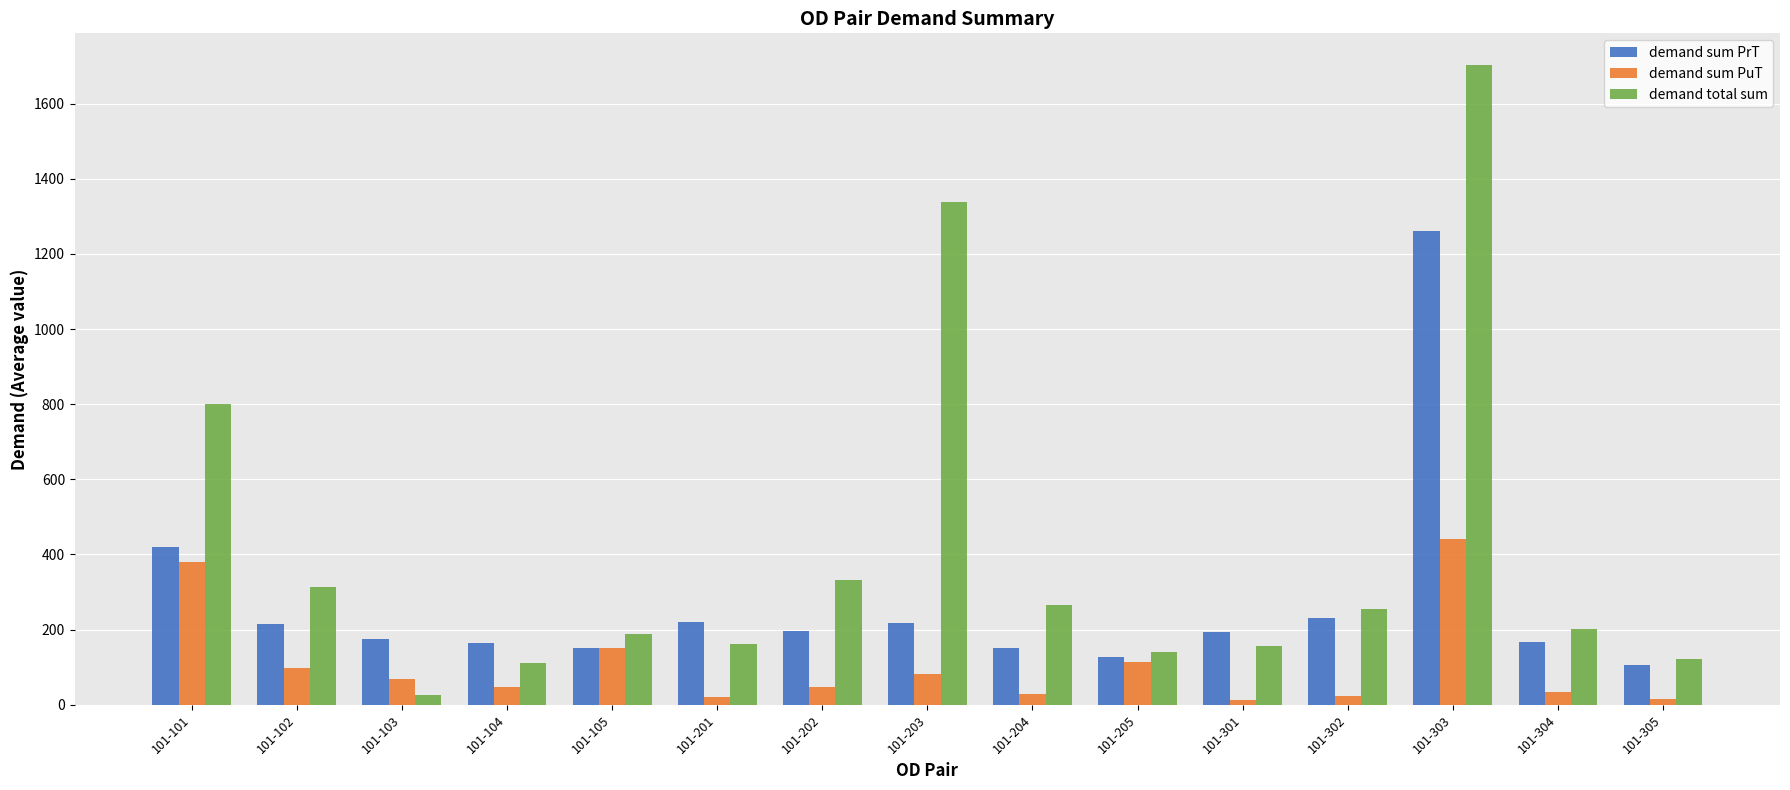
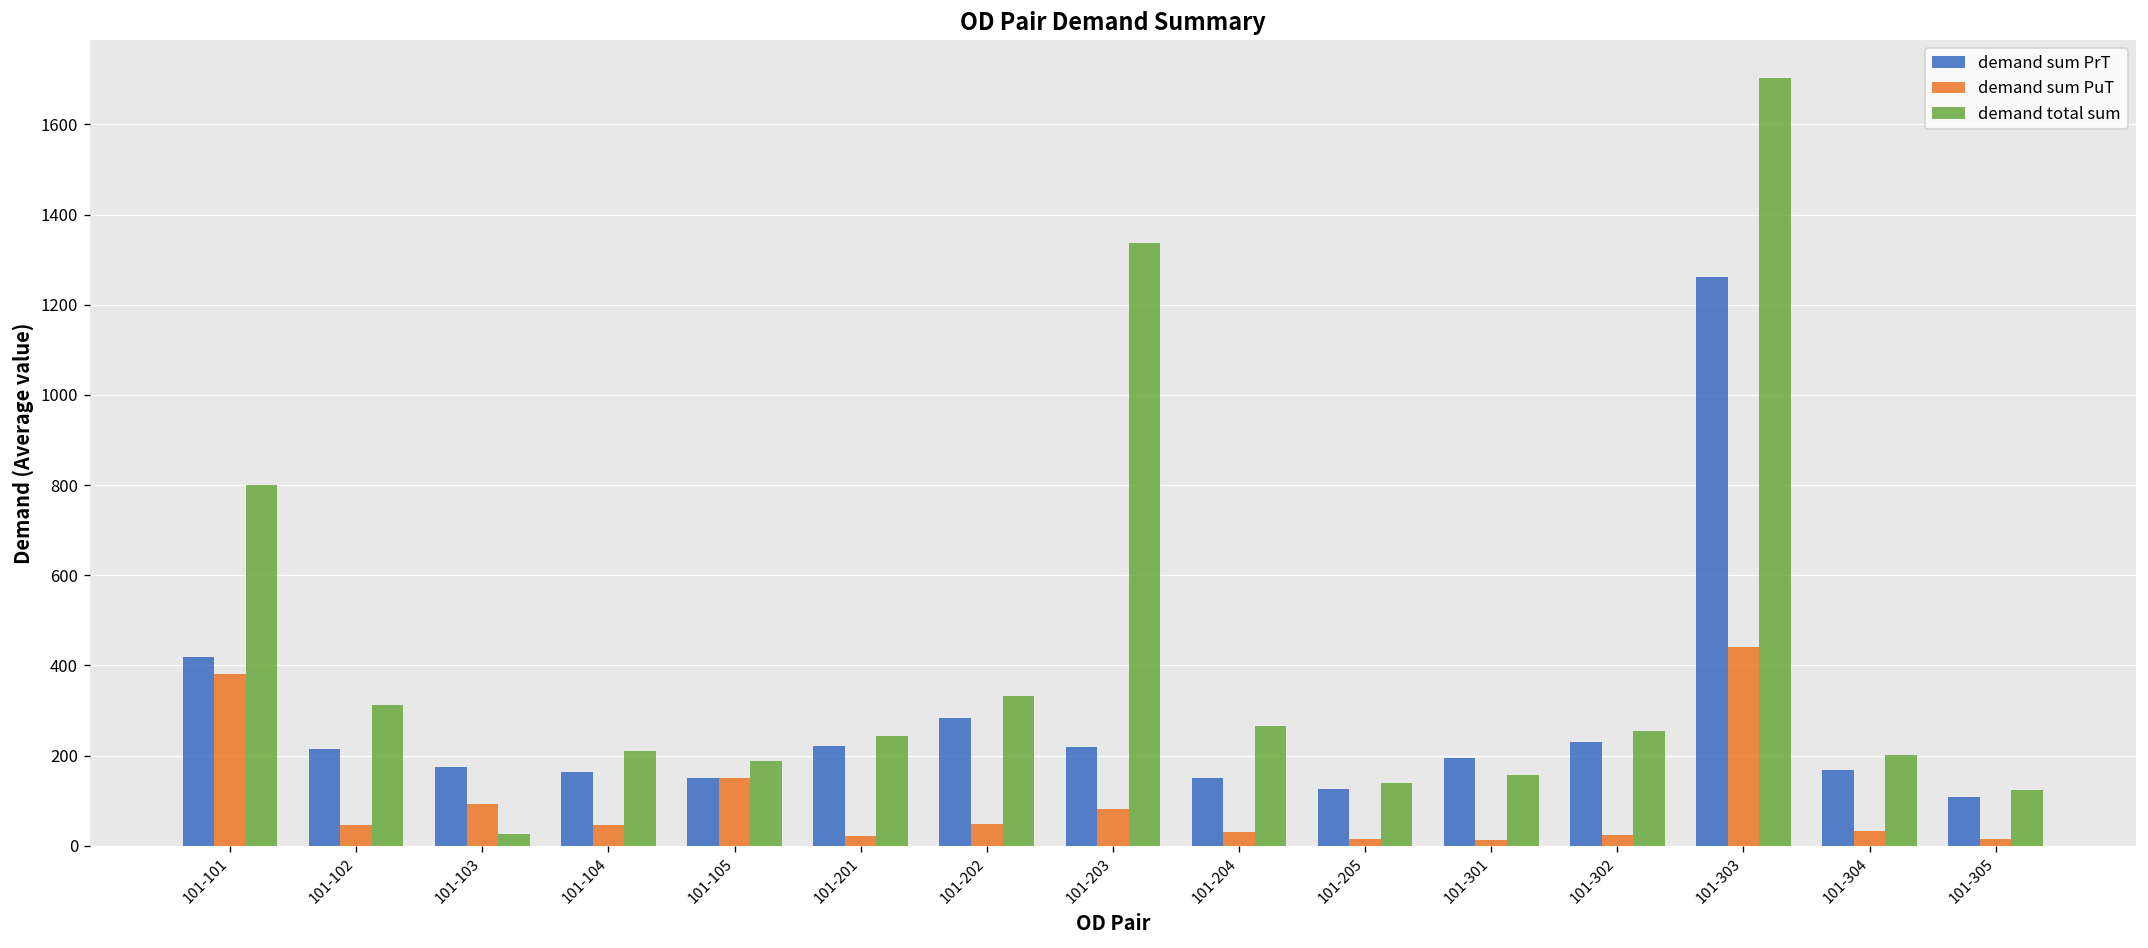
  {
    "demand sum PrT": {
      "101-101": 420,
      "101-102": 210,
      "101-103": 180,
      "101-104": 160,
      "101-105": 150,
      "101-201": 220,
-     "101-202": 200,
+     "101-202": 280,
      "101-203": 220,
      "101-204": 150,
      "101-205": 130,
      "101-301": 190,
      "101-302": 230,
      "101-303": 1260,
      "101-304": 170,
      "101-305": 110
    },
    "demand sum PuT": {
      "101-101": 380,
-     "101-102": 100,
-     "101-103": 70,
+     "101-102": 50,
+     "101-103": 90,
      "101-104": 50,
      "101-105": 150,
      "101-201": 20,
      "101-202": 50,
      "101-203": 80,
      "101-204": 30,
-     "101-205": 120,
+     "101-205": 10,
      "101-301": 10,
      "101-302": 20,
      "101-303": 440,
      "101-304": 30,
      "101-305": 20
    },
    "demand total sum": {
      "101-101": 800,
      "101-102": 310,
      "101-103": 30,
-     "101-104": 110,
+     "101-104": 210,
      "101-105": 190,
-     "101-201": 160,
+     "101-201": 240,
      "101-202": 330,
      "101-203": 1340,
      "101-204": 270,
      "101-205": 140,
      "101-301": 160,
      "101-302": 250,
      "101-303": 1700,
      "101-304": 200,
      "101-305": 120
    }
  }
